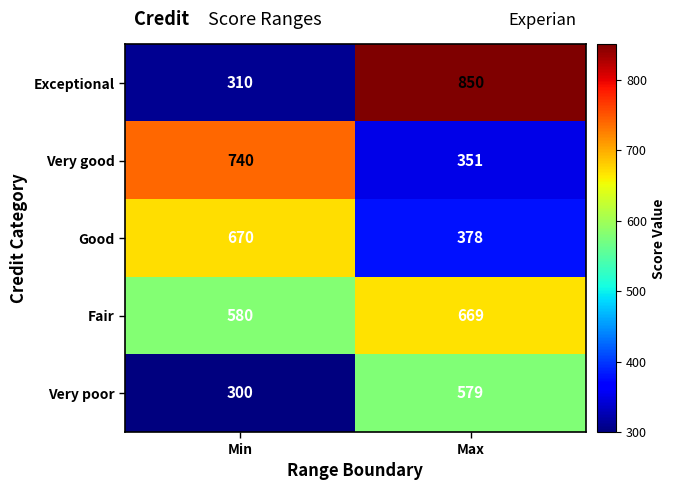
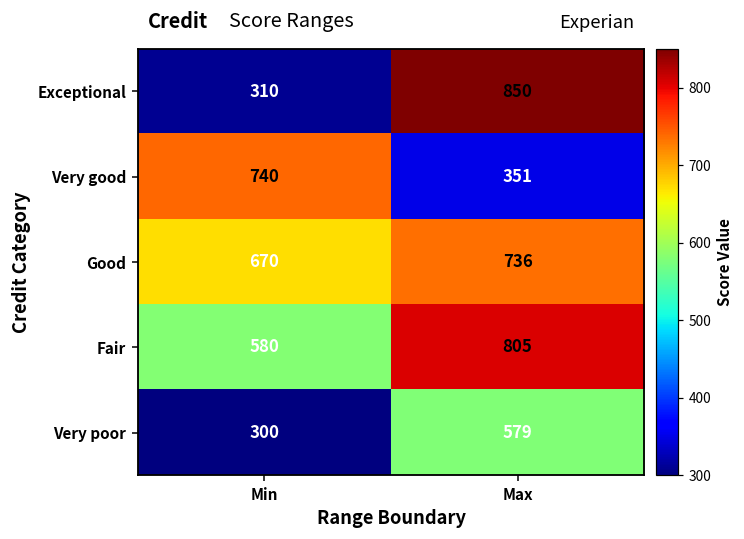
  {
    "Exceptional": {
      "Min": 310,
      "Max": 850
    },
    "Very good": {
      "Min": 740,
      "Max": 351
    },
    "Good": {
      "Min": 670,
-     "Max": 378
+     "Max": 736
    },
    "Fair": {
      "Min": 580,
-     "Max": 669
+     "Max": 805
    },
    "Very poor": {
      "Min": 300,
      "Max": 579
    }
  }
